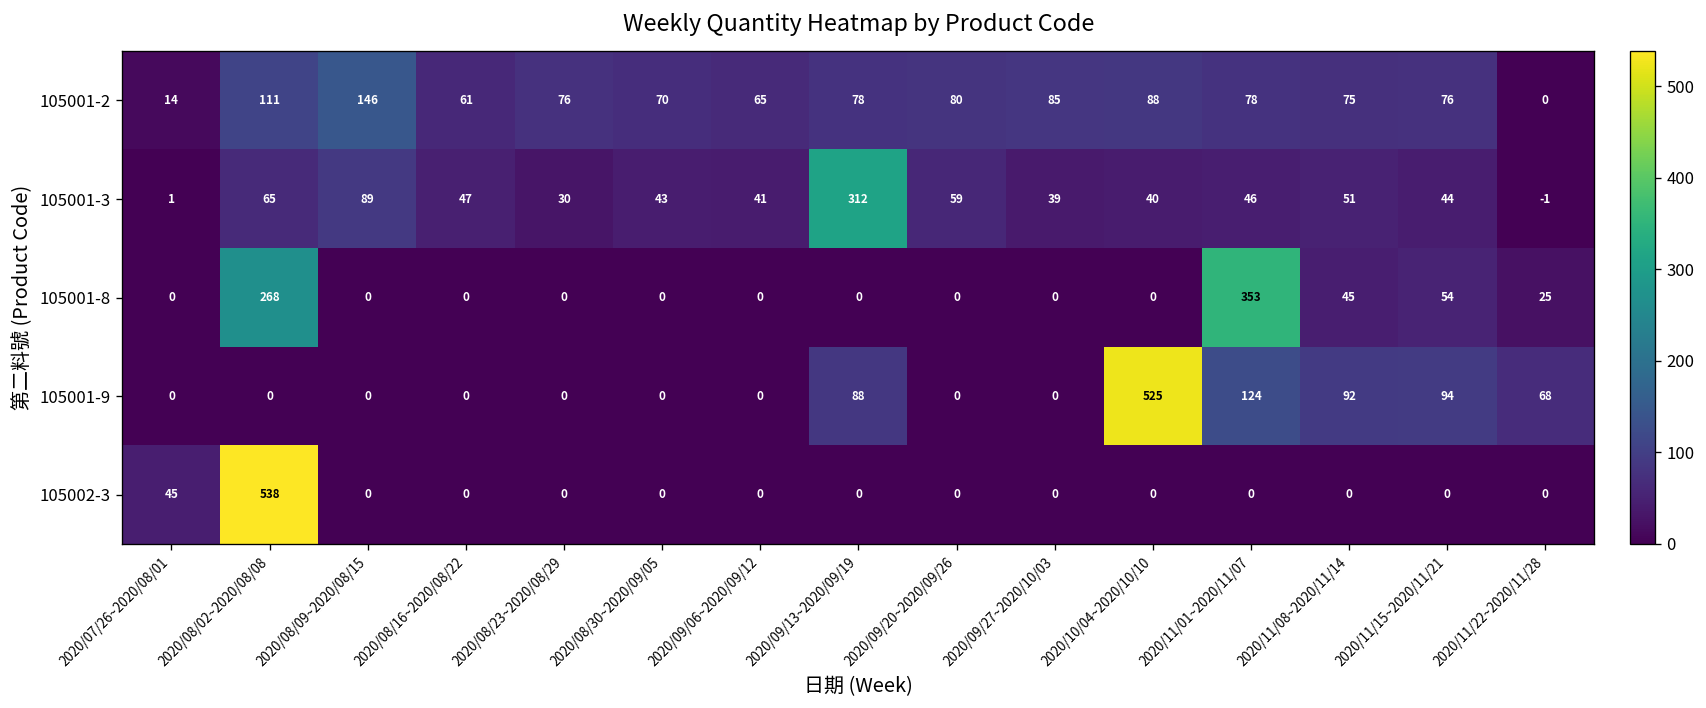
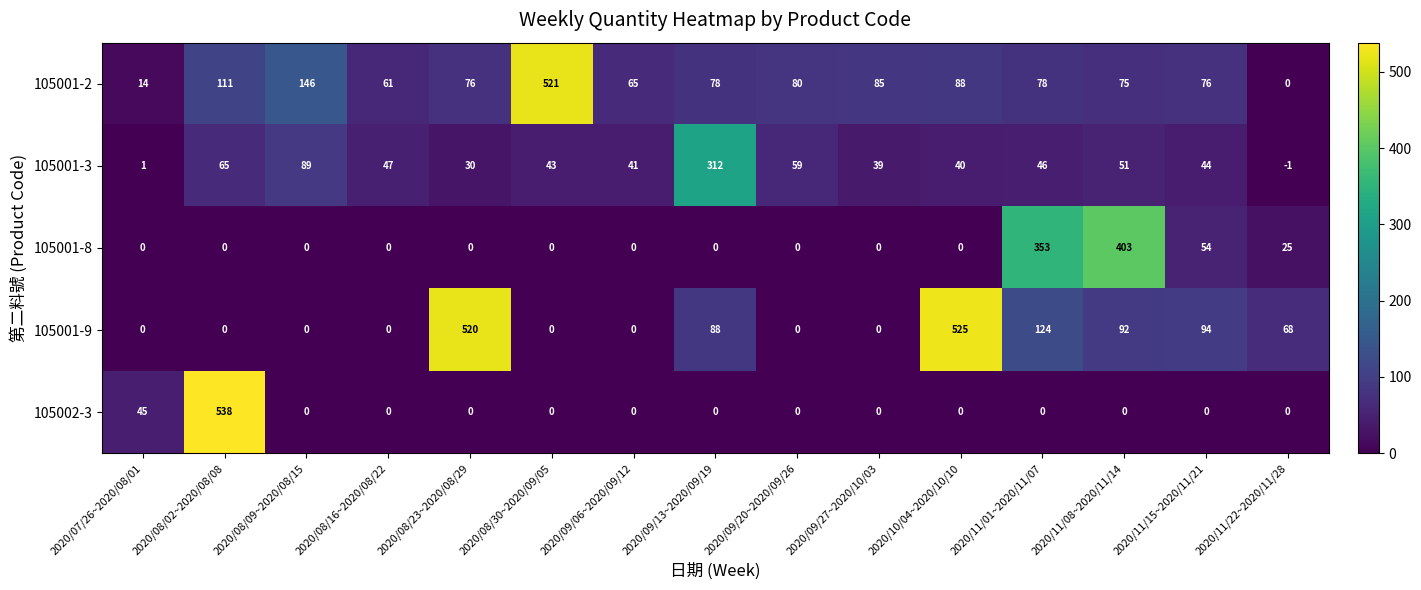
  {
    "105001-2": {
      "2020/07/26~2020/08/01": 14,
      "2020/08/02~2020/08/08": 111,
      "2020/08/09~2020/08/15": 146,
      "2020/08/16~2020/08/22": 61,
      "2020/08/23~2020/08/29": 76,
-     "2020/08/30~2020/09/05": 70,
+     "2020/08/30~2020/09/05": 521,
      "2020/09/06~2020/09/12": 65,
      "2020/09/13~2020/09/19": 78,
      "2020/09/20~2020/09/26": 80,
      "2020/09/27~2020/10/03": 85,
      "2020/10/04~2020/10/10": 88,
      "2020/11/01~2020/11/07": 78,
      "2020/11/08~2020/11/14": 75,
      "2020/11/15~2020/11/21": 76,
      "2020/11/22~2020/11/28": 0
    },
    "105001-3": {
      "2020/07/26~2020/08/01": 1,
      "2020/08/02~2020/08/08": 65,
      "2020/08/09~2020/08/15": 89,
      "2020/08/16~2020/08/22": 47,
      "2020/08/23~2020/08/29": 30,
      "2020/08/30~2020/09/05": 43,
      "2020/09/06~2020/09/12": 41,
      "2020/09/13~2020/09/19": 312,
      "2020/09/20~2020/09/26": 59,
      "2020/09/27~2020/10/03": 39,
      "2020/10/04~2020/10/10": 40,
      "2020/11/01~2020/11/07": 46,
      "2020/11/08~2020/11/14": 51,
      "2020/11/15~2020/11/21": 44,
      "2020/11/22~2020/11/28": -1
    },
    "105001-8": {
      "2020/07/26~2020/08/01": 0,
-     "2020/08/02~2020/08/08": 268,
+     "2020/08/02~2020/08/08": 0,
      "2020/08/09~2020/08/15": 0,
      "2020/08/16~2020/08/22": 0,
      "2020/08/23~2020/08/29": 0,
      "2020/08/30~2020/09/05": 0,
      "2020/09/06~2020/09/12": 0,
      "2020/09/13~2020/09/19": 0,
      "2020/09/20~2020/09/26": 0,
      "2020/09/27~2020/10/03": 0,
      "2020/10/04~2020/10/10": 0,
      "2020/11/01~2020/11/07": 353,
-     "2020/11/08~2020/11/14": 45,
+     "2020/11/08~2020/11/14": 403,
      "2020/11/15~2020/11/21": 54,
      "2020/11/22~2020/11/28": 25
    },
    "105001-9": {
      "2020/07/26~2020/08/01": 0,
      "2020/08/02~2020/08/08": 0,
      "2020/08/09~2020/08/15": 0,
      "2020/08/16~2020/08/22": 0,
-     "2020/08/23~2020/08/29": 0,
+     "2020/08/23~2020/08/29": 520,
      "2020/08/30~2020/09/05": 0,
      "2020/09/06~2020/09/12": 0,
      "2020/09/13~2020/09/19": 88,
      "2020/09/20~2020/09/26": 0,
      "2020/09/27~2020/10/03": 0,
      "2020/10/04~2020/10/10": 525,
      "2020/11/01~2020/11/07": 124,
      "2020/11/08~2020/11/14": 92,
      "2020/11/15~2020/11/21": 94,
      "2020/11/22~2020/11/28": 68
    },
    "105002-3": {
      "2020/07/26~2020/08/01": 45,
      "2020/08/02~2020/08/08": 538,
      "2020/08/09~2020/08/15": 0,
      "2020/08/16~2020/08/22": 0,
      "2020/08/23~2020/08/29": 0,
      "2020/08/30~2020/09/05": 0,
      "2020/09/06~2020/09/12": 0,
      "2020/09/13~2020/09/19": 0,
      "2020/09/20~2020/09/26": 0,
      "2020/09/27~2020/10/03": 0,
      "2020/10/04~2020/10/10": 0,
      "2020/11/01~2020/11/07": 0,
      "2020/11/08~2020/11/14": 0,
      "2020/11/15~2020/11/21": 0,
      "2020/11/22~2020/11/28": 0
    }
  }
